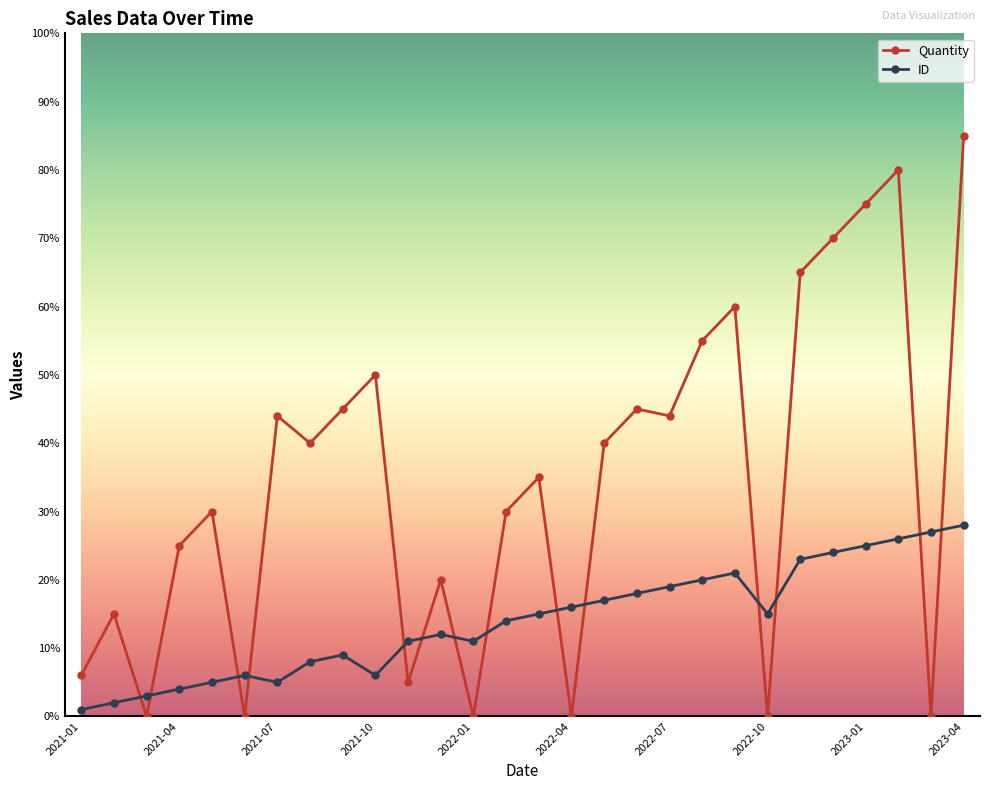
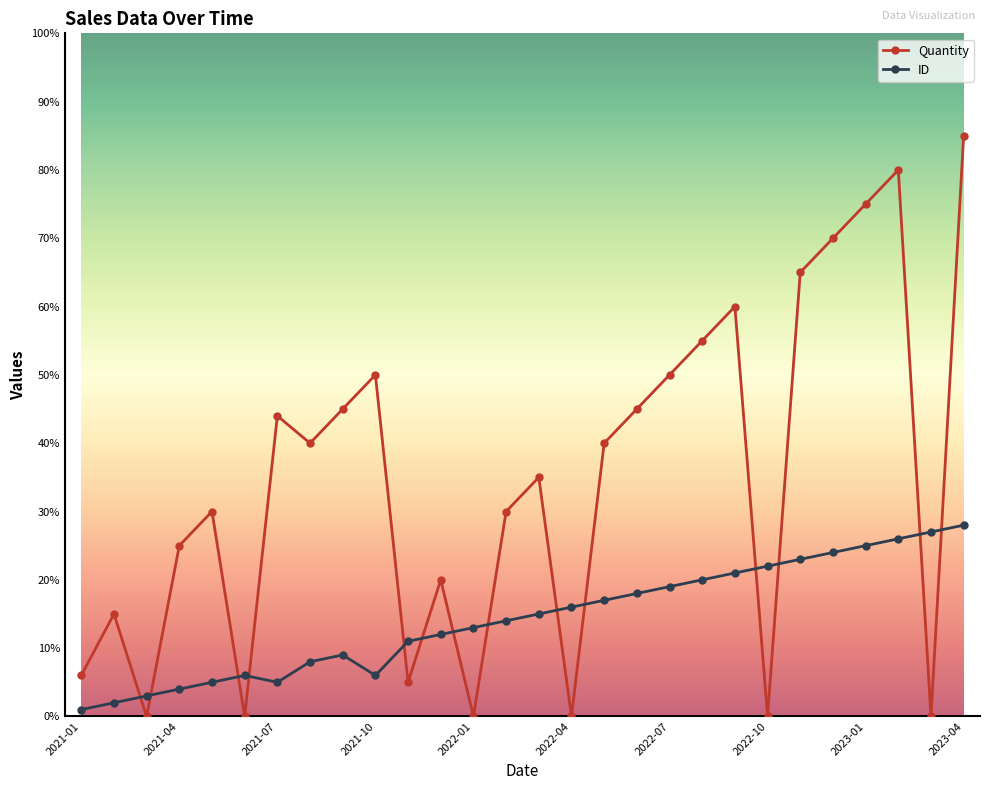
  {
    "Quantity": {
      "2021-01": "6%",
      "2021-04": "25%",
      "2021-07": "44%",
      "2021-10": "50%",
      "2022-01": "0%",
      "2022-04": "0%",
-     "2022-07": "44%",
+     "2022-07": "50%",
      "2022-10": "0%",
      "2023-01": "75%",
      "2023-04": "85%"
    },
    "ID": {
      "2021-01": "1%",
      "2021-04": "4%",
      "2021-07": "5%",
      "2021-10": "6%",
-     "2022-01": "11%",
+     "2022-01": "13%",
      "2022-04": "16%",
      "2022-07": "19%",
-     "2022-10": "15%",
+     "2022-10": "22%",
      "2023-01": "25%",
      "2023-04": "28%"
    }
  }
